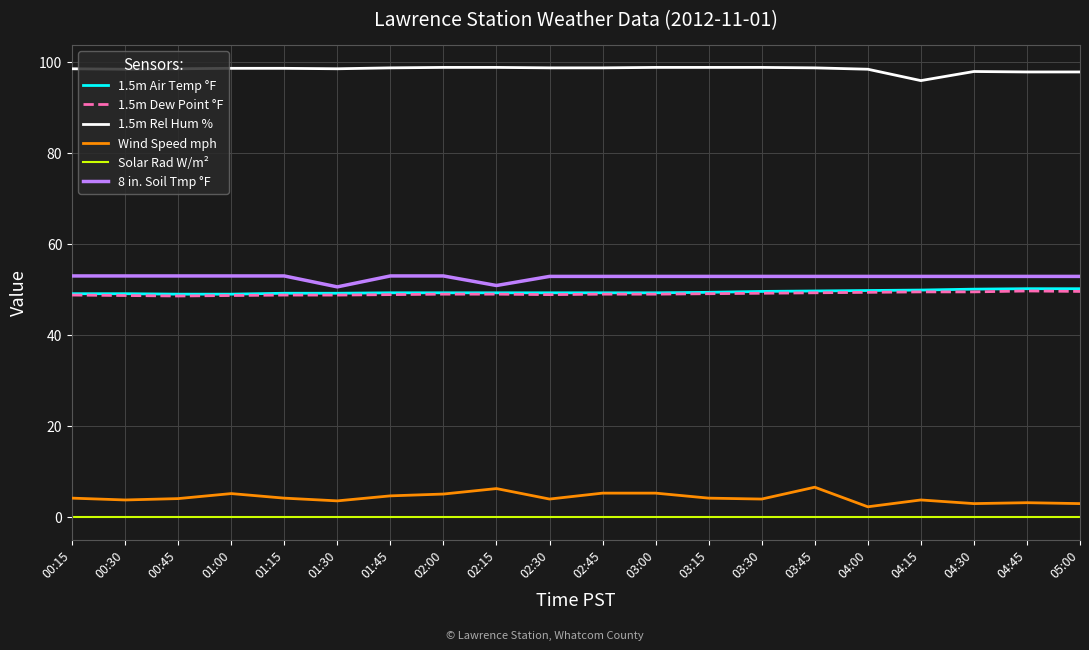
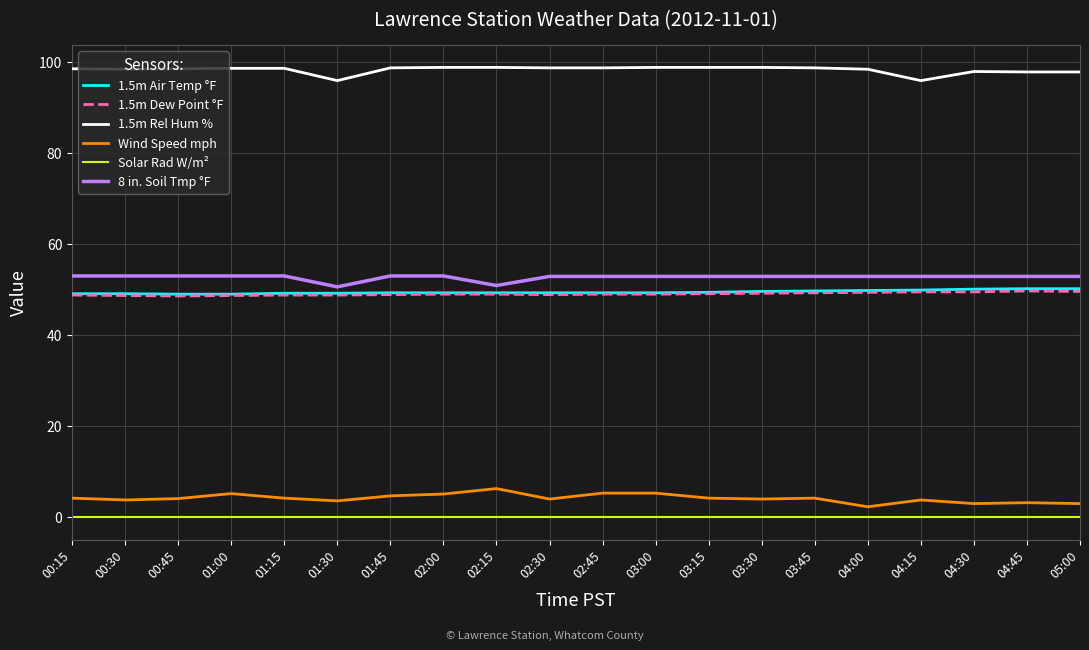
  {
    "1.5m Air Temp °F": {
      "04:30": 50,
      "05:00": 50
    },
    "1.5m Dew Point °F": {
      "04:30": 50,
      "05:00": 50
    },
    "1.5m Rel Hum %": {
      "00:15": 99,
      "01:00": 99,
      "01:15": 99,
-     "01:30": 99,
+     "01:30": 96,
      "01:45": 99,
      "02:00": 99,
      "02:15": 99,
      "02:30": 99,
      "02:45": 99,
      "03:00": 99,
      "03:15": 99,
      "03:30": 99,
      "03:45": 99,
      "04:00": 98,
      "04:15": 96,
      "04:30": 98,
      "04:45": 98,
      "05:00": 98
    },
    "Wind Speed mph": {
      "00:15": 4,
      "00:30": 4,
      "00:45": 4,
      "01:00": 5,
      "01:15": 4,
      "01:30": 4,
      "01:45": 5,
      "02:00": 5,
      "02:15": 6,
      "02:30": 4,
      "02:45": 5,
      "03:00": 5,
      "03:15": 4,
      "03:30": 4,
-     "03:45": 7,
+     "03:45": 4,
      "04:00": 2,
      "04:15": 4,
      "04:30": 3,
      "04:45": 3,
      "05:00": 3
    },
    "Solar Rad W/m²": {
      "00:15": 0,
      "00:30": 0,
      "00:45": 0,
      "01:00": 0,
      "01:15": 0,
      "01:30": 0,
      "01:45": 0,
      "02:00": 0,
      "02:15": 0,
      "02:30": 0,
      "02:45": 0,
      "03:00": 0,
      "03:15": 0,
      "03:30": 0,
      "03:45": 0,
      "04:00": 0,
      "04:15": 0,
      "04:30": 0,
      "04:45": 0,
      "05:00": 0
    },
    "8 in. Soil Tmp °F": {
      "00:15": 53,
      "00:30": 53,
      "00:45": 53,
      "01:00": 53,
      "01:15": 53,
      "01:30": 51,
      "01:45": 53,
      "02:00": 53,
      "02:15": 51,
      "02:30": 53,
      "02:45": 53,
      "03:00": 53,
      "03:15": 53,
      "03:30": 53,
      "03:45": 53,
      "04:00": 53,
      "04:15": 53,
      "04:30": 53,
      "04:45": 53,
      "05:00": 53
    }
  }
